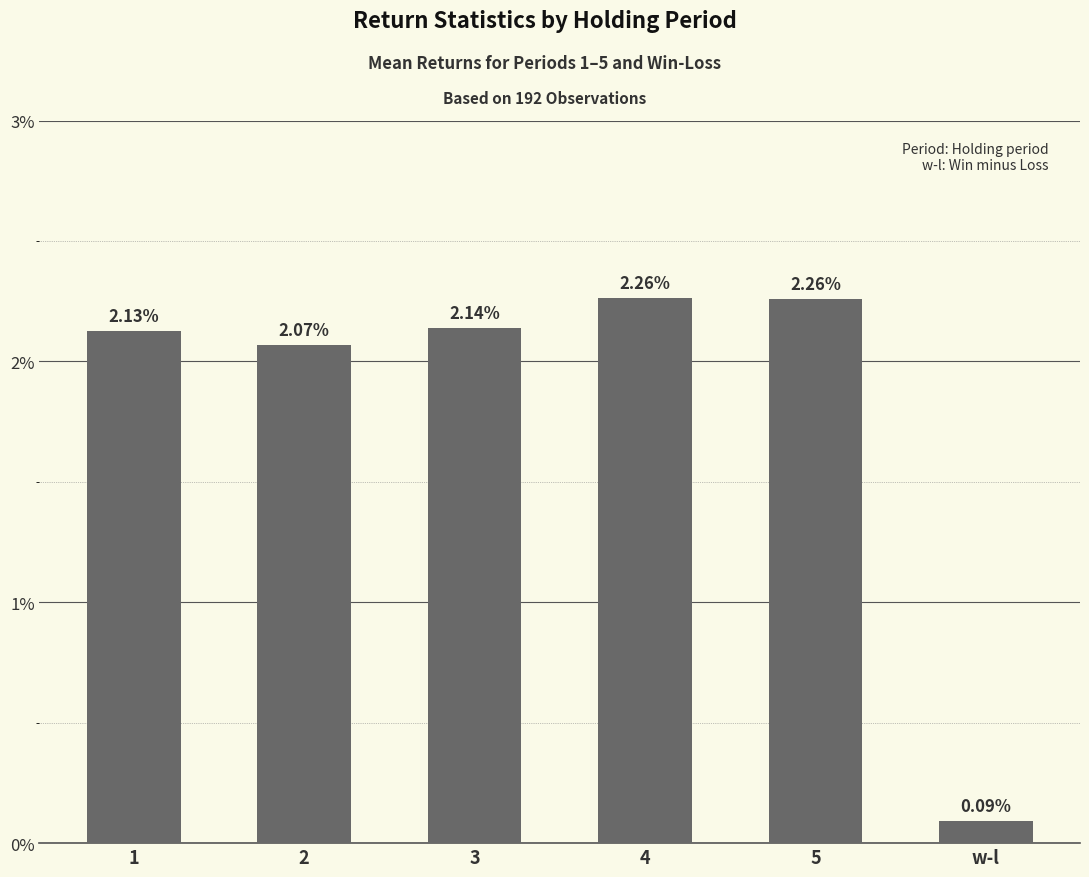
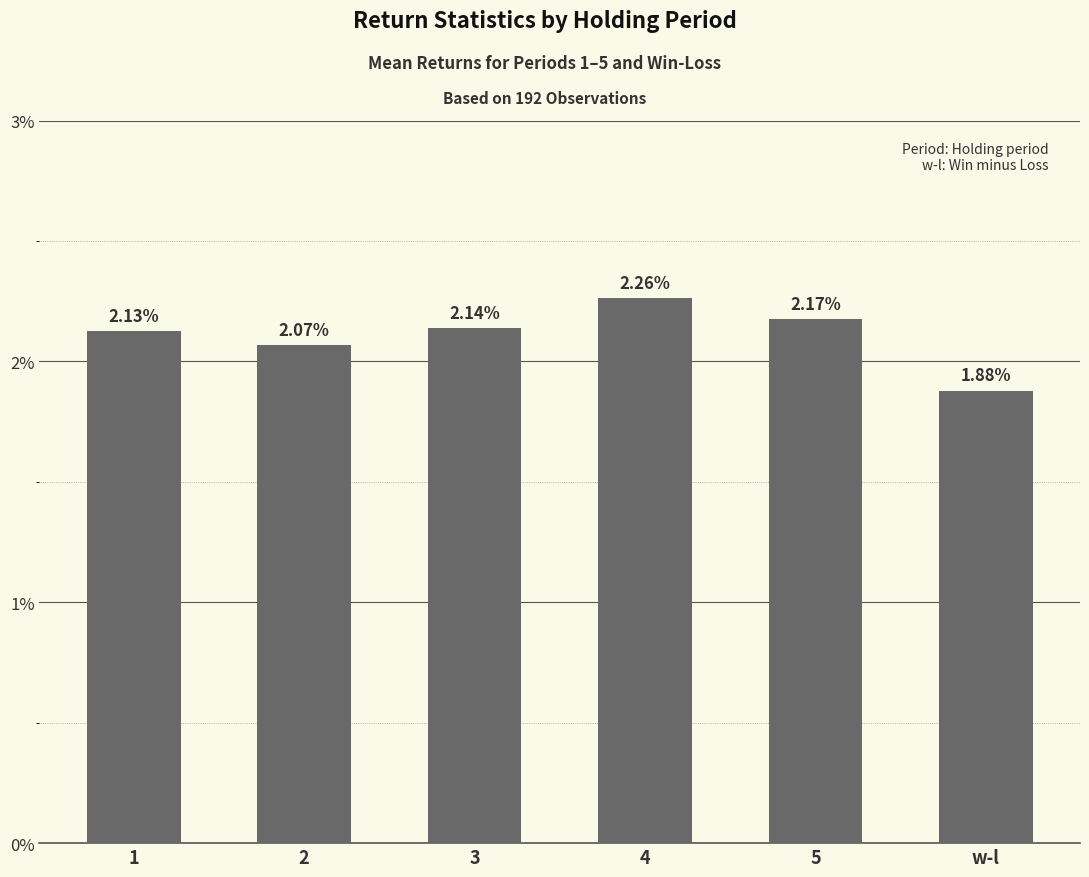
  {
    "1": "2.13%",
    "2": "2.07%",
    "3": "2.14%",
    "4": "2.26%",
-   "5": "2.26%",
-   "w-l": "0.09%"
+   "5": "2.17%",
+   "w-l": "1.88%"
  }
